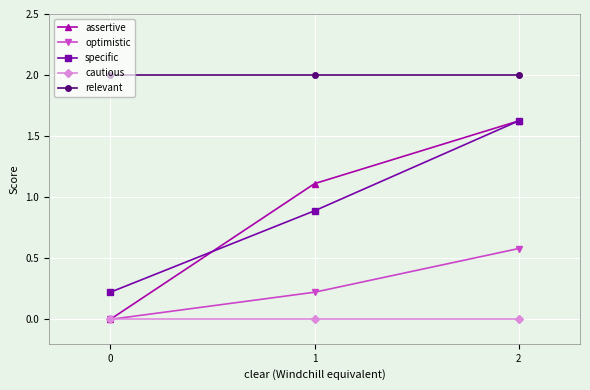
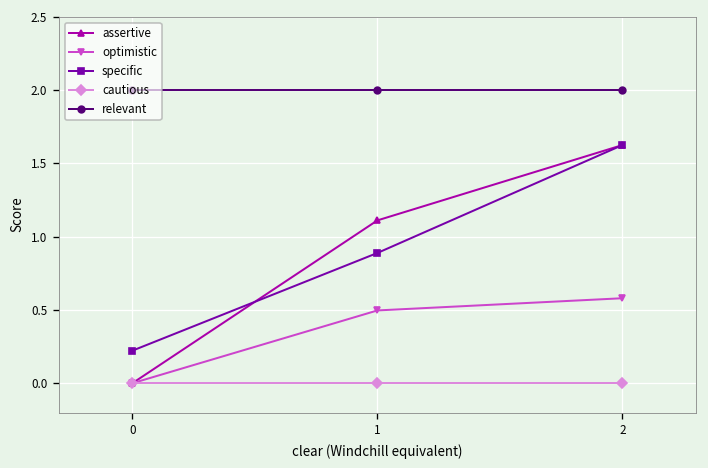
  {
    "optimistic": {
-     "1": 0.22,
+     "1": 0.50,
      "2": 0.58
    },
    "cautious": {
      "1": 0.00,
      "2": 0.00
    },
    "relevant": {
      "1": 2.00,
      "2": 2.00
    }
  }
